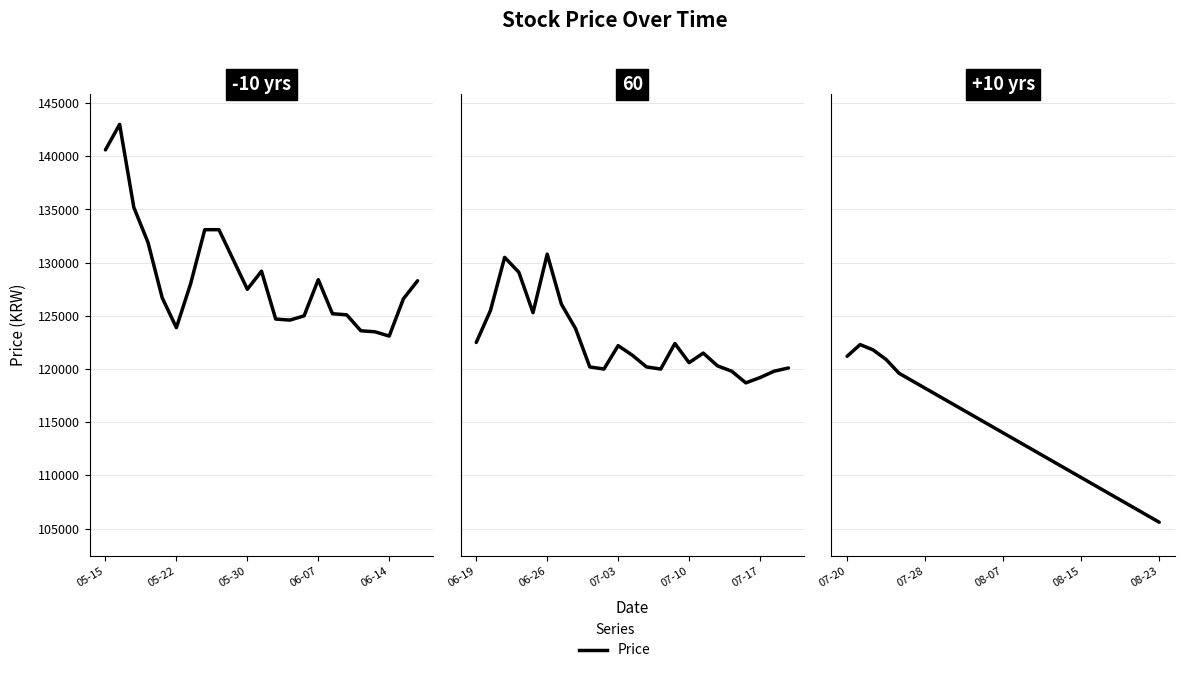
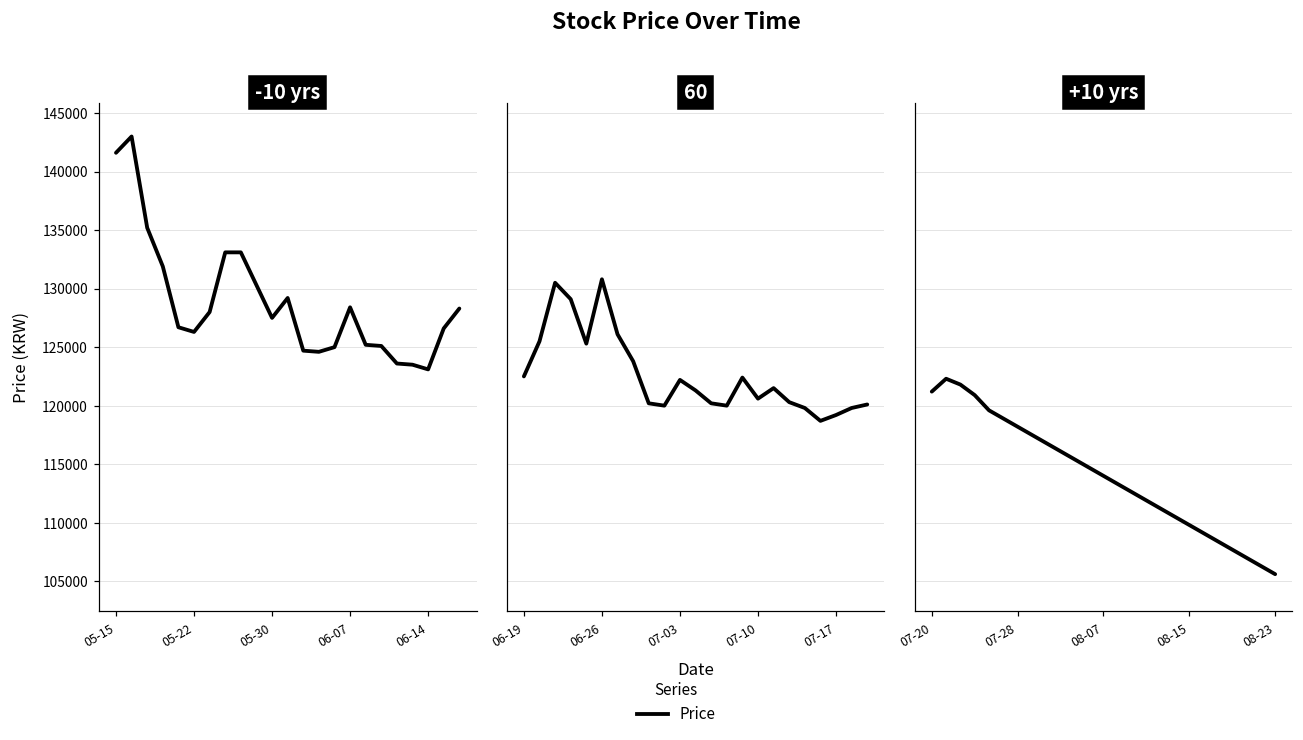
  {
    "-10 yrs": {
-     "05-15": 140600,
-     "05-22": 123900,
+     "05-15": 141600,
+     "05-22": 126300,
      "05-30": 127500,
      "06-07": 128400,
      "06-14": 123100
    }
  }
